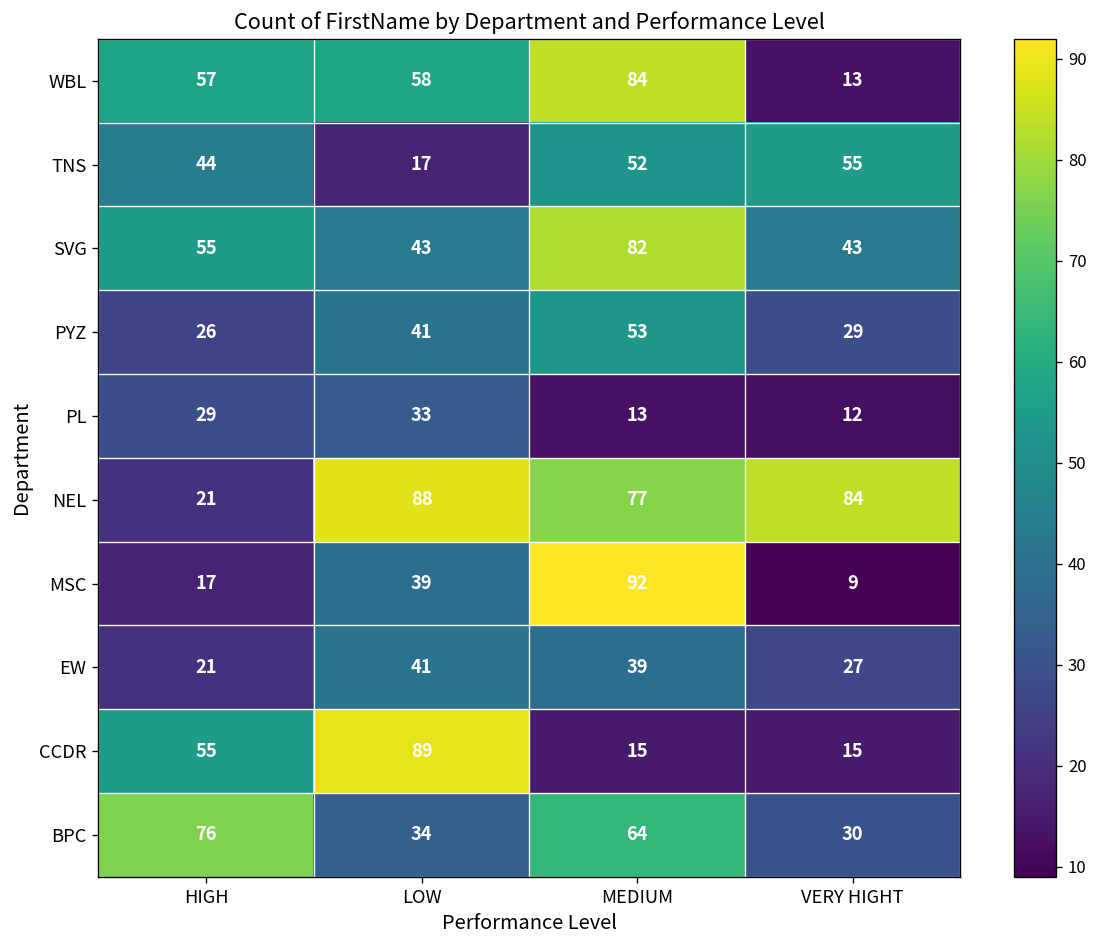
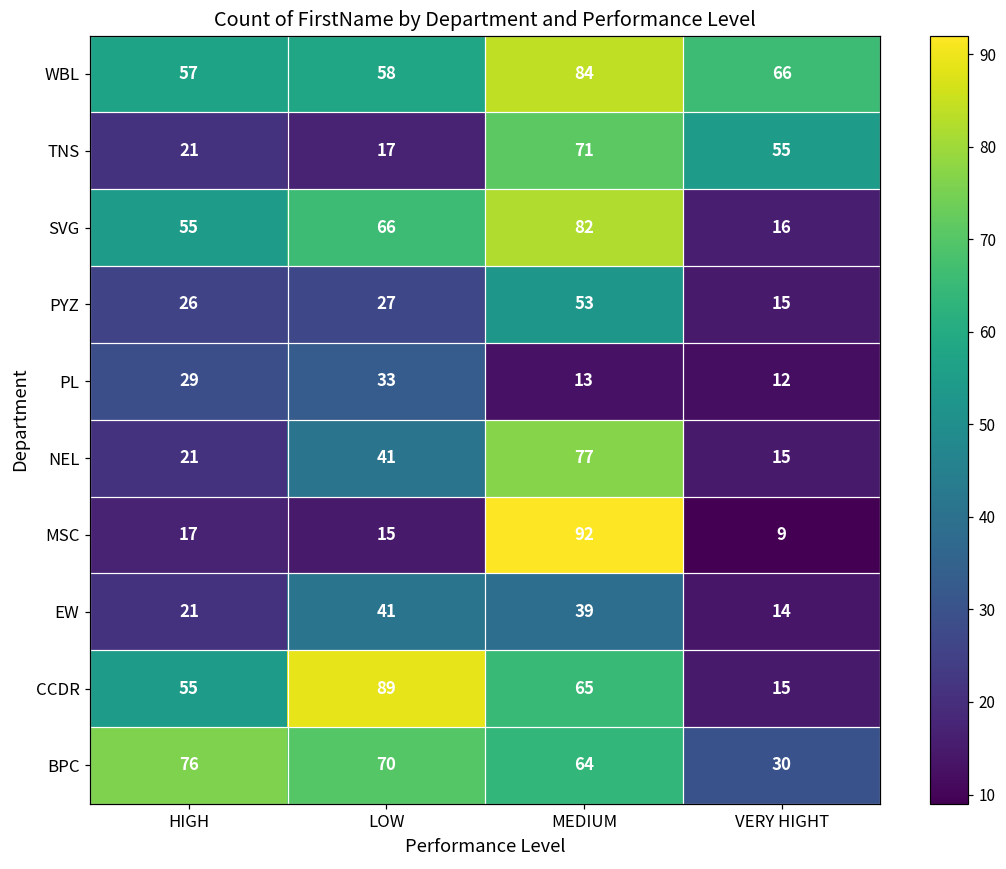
  {
    "WBL": {
      "HIGH": 57,
      "LOW": 58,
      "MEDIUM": 84,
-     "VERY HIGHT": 13
+     "VERY HIGHT": 66
    },
    "TNS": {
-     "HIGH": 44,
+     "HIGH": 21,
      "LOW": 17,
-     "MEDIUM": 52,
+     "MEDIUM": 71,
      "VERY HIGHT": 55
    },
    "SVG": {
      "HIGH": 55,
-     "LOW": 43,
+     "LOW": 66,
      "MEDIUM": 82,
-     "VERY HIGHT": 43
+     "VERY HIGHT": 16
    },
    "PYZ": {
      "HIGH": 26,
-     "LOW": 41,
+     "LOW": 27,
      "MEDIUM": 53,
-     "VERY HIGHT": 29
+     "VERY HIGHT": 15
    },
    "PL": {
      "HIGH": 29,
      "LOW": 33,
      "MEDIUM": 13,
      "VERY HIGHT": 12
    },
    "NEL": {
      "HIGH": 21,
-     "LOW": 88,
+     "LOW": 41,
      "MEDIUM": 77,
-     "VERY HIGHT": 84
+     "VERY HIGHT": 15
    },
    "MSC": {
      "HIGH": 17,
-     "LOW": 39,
+     "LOW": 15,
      "MEDIUM": 92,
      "VERY HIGHT": 9
    },
    "EW": {
      "HIGH": 21,
      "LOW": 41,
      "MEDIUM": 39,
-     "VERY HIGHT": 27
+     "VERY HIGHT": 14
    },
    "CCDR": {
      "HIGH": 55,
      "LOW": 89,
-     "MEDIUM": 15,
+     "MEDIUM": 65,
      "VERY HIGHT": 15
    },
    "BPC": {
      "HIGH": 76,
-     "LOW": 34,
+     "LOW": 70,
      "MEDIUM": 64,
      "VERY HIGHT": 30
    }
  }
